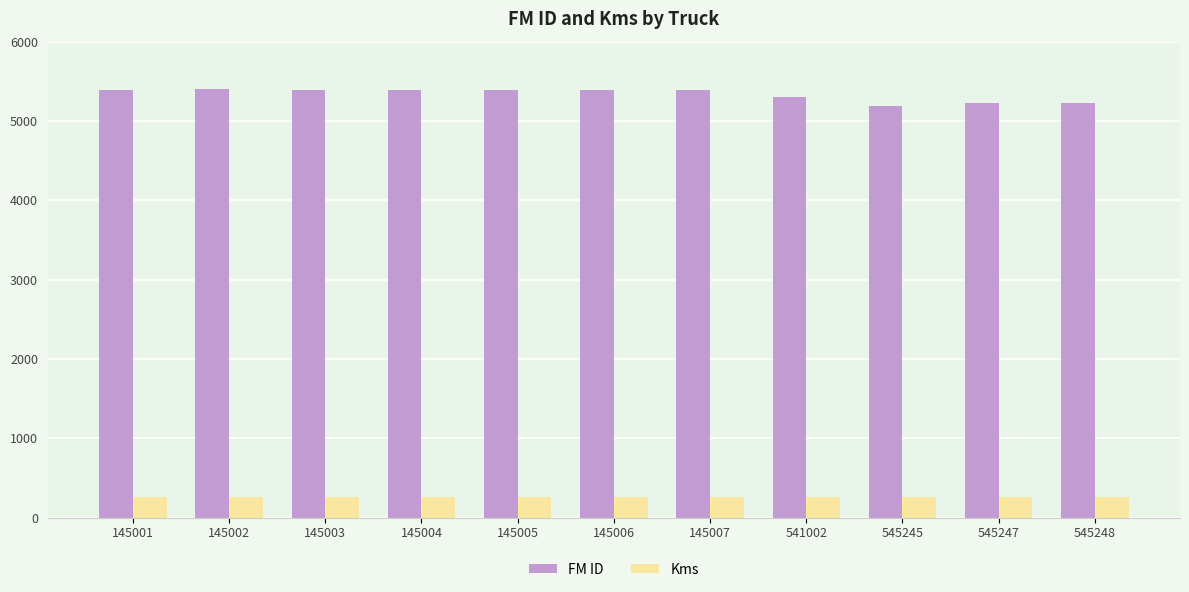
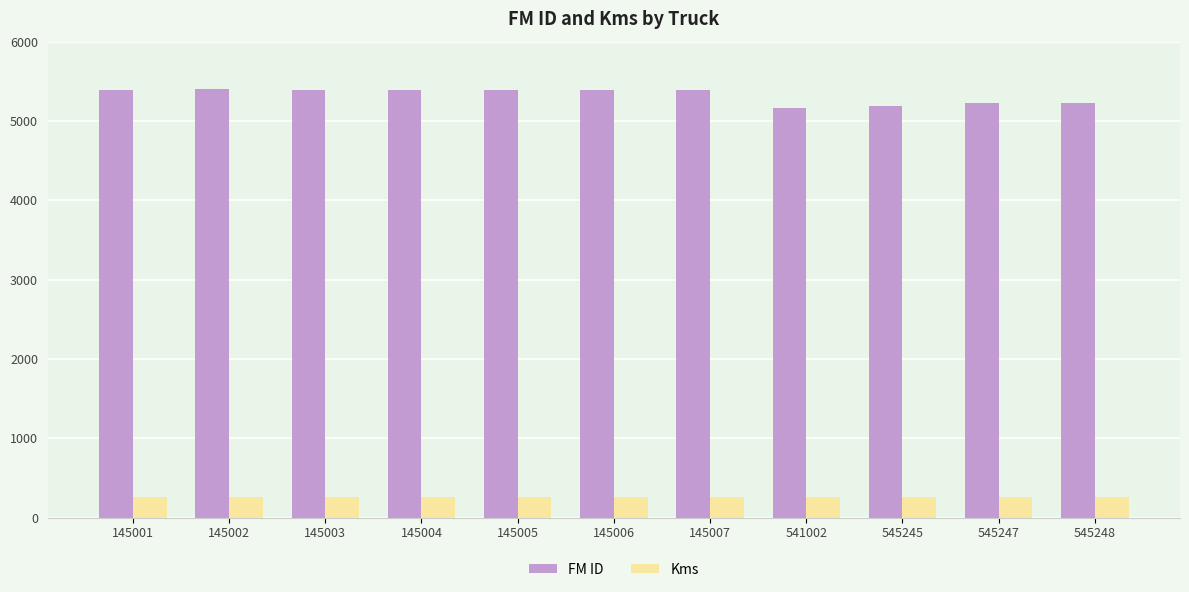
  {
    "FM ID": {
      "145001": 5400,
      "145002": 5400,
      "145003": 5400,
      "145004": 5400,
      "145005": 5400,
      "145006": 5400,
      "145007": 5400,
-     "541002": 5300,
+     "541002": 5200,
      "545245": 5200,
      "545247": 5200,
      "545248": 5200
    },
    "Kms": {
      "145001": 300,
      "145002": 300,
      "145003": 300,
      "145004": 300,
      "145005": 300,
      "145006": 300,
      "145007": 300,
      "541002": 300,
      "545245": 300,
      "545247": 300,
      "545248": 300
    }
  }
